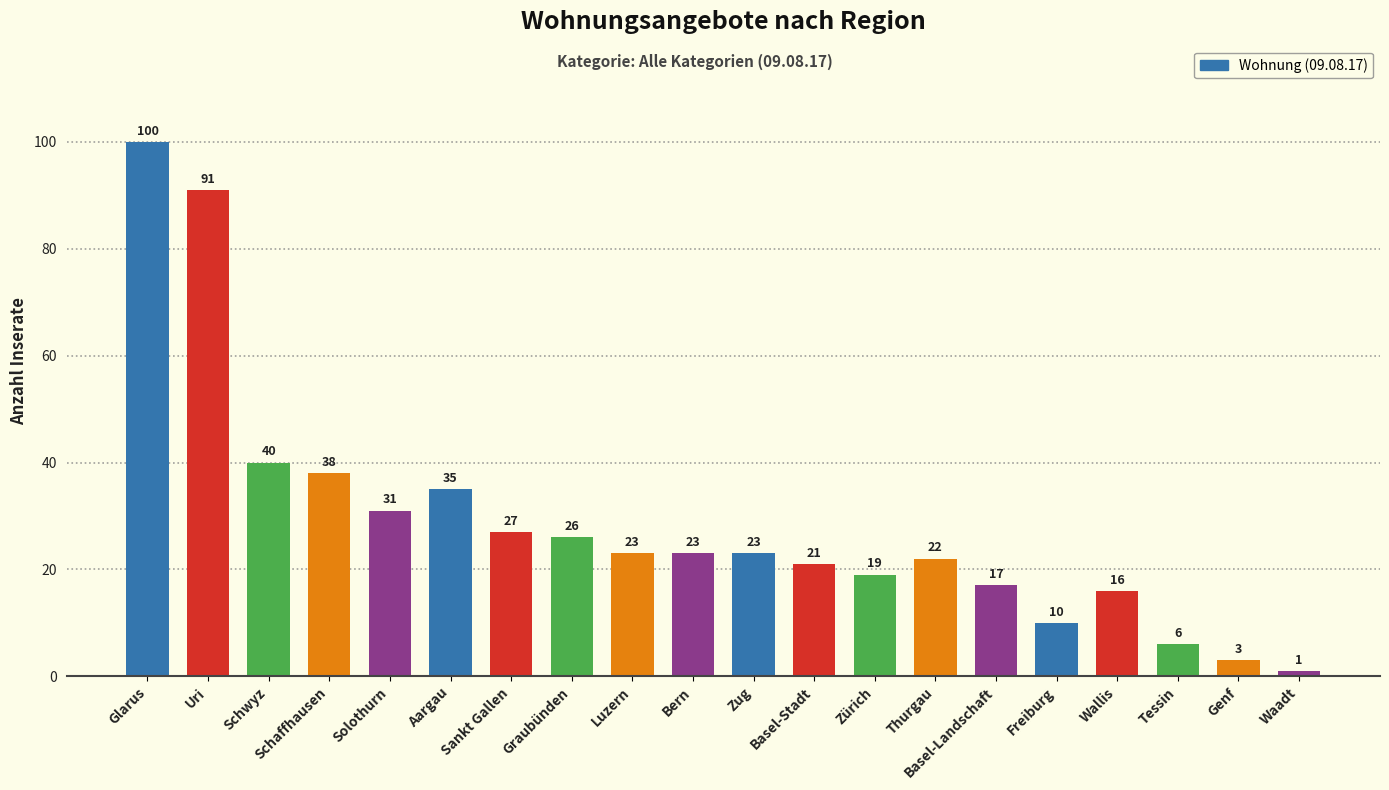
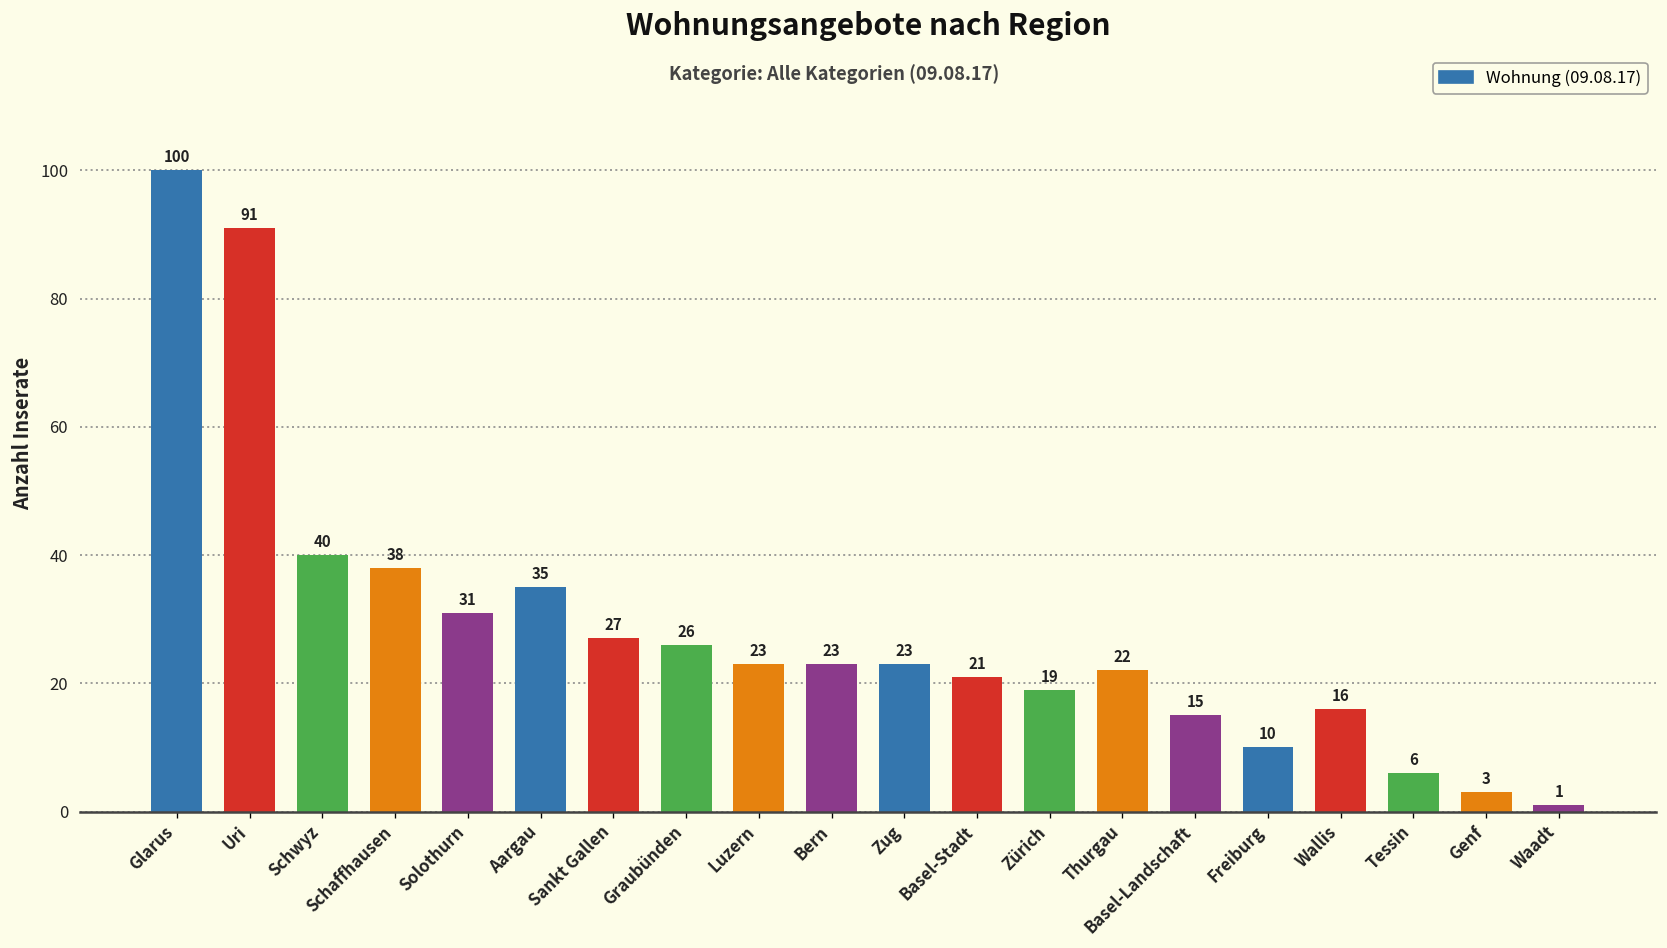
  {
    "Glarus": 100,
    "Uri": 91,
    "Schwyz": 40,
    "Schaffhausen": 38,
    "Solothurn": 31,
    "Aargau": 35,
    "Sankt Gallen": 27,
    "Graubünden": 26,
    "Luzern": 23,
    "Bern": 23,
    "Zug": 23,
    "Basel-Stadt": 21,
    "Zürich": 19,
    "Thurgau": 22,
-   "Basel-Landschaft": 17,
+   "Basel-Landschaft": 15,
    "Freiburg": 10,
    "Wallis": 16,
    "Tessin": 6,
    "Genf": 3,
    "Waadt": 1
  }
